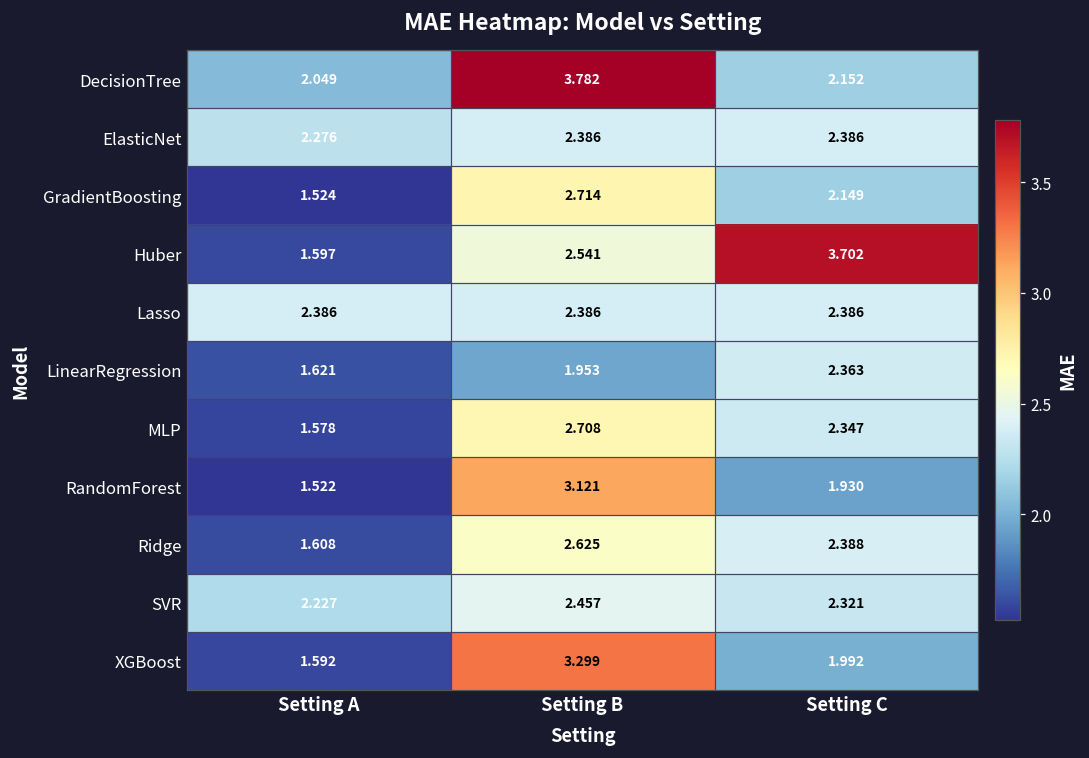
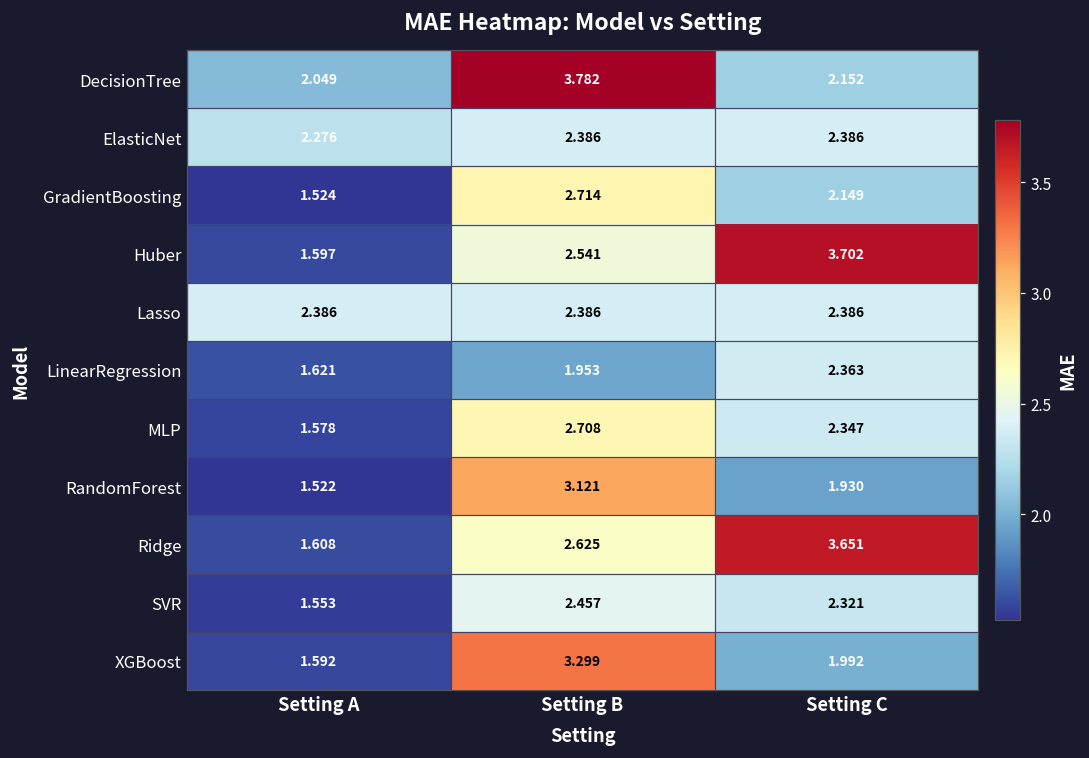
  {
    "DecisionTree": {
      "Setting A": 2.049,
      "Setting B": 3.782,
      "Setting C": 2.152
    },
    "ElasticNet": {
      "Setting A": 2.276,
      "Setting B": 2.386,
      "Setting C": 2.386
    },
    "GradientBoosting": {
      "Setting A": 1.524,
      "Setting B": 2.714,
      "Setting C": 2.149
    },
    "Huber": {
      "Setting A": 1.597,
      "Setting B": 2.541,
      "Setting C": 3.702
    },
    "Lasso": {
      "Setting A": 2.386,
      "Setting B": 2.386,
      "Setting C": 2.386
    },
    "LinearRegression": {
      "Setting A": 1.621,
      "Setting B": 1.953,
      "Setting C": 2.363
    },
    "MLP": {
      "Setting A": 1.578,
      "Setting B": 2.708,
      "Setting C": 2.347
    },
    "RandomForest": {
      "Setting A": 1.522,
      "Setting B": 3.121,
      "Setting C": 1.930
    },
    "Ridge": {
      "Setting A": 1.608,
      "Setting B": 2.625,
-     "Setting C": 2.388
+     "Setting C": 3.651
    },
    "SVR": {
-     "Setting A": 2.227,
+     "Setting A": 1.553,
      "Setting B": 2.457,
      "Setting C": 2.321
    },
    "XGBoost": {
      "Setting A": 1.592,
      "Setting B": 3.299,
      "Setting C": 1.992
    }
  }
